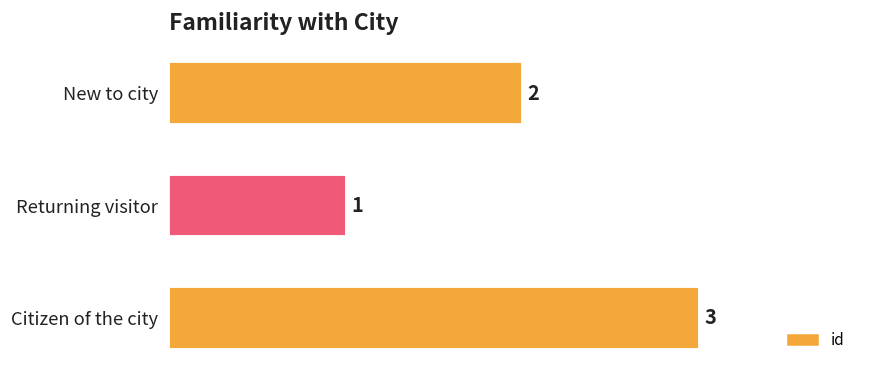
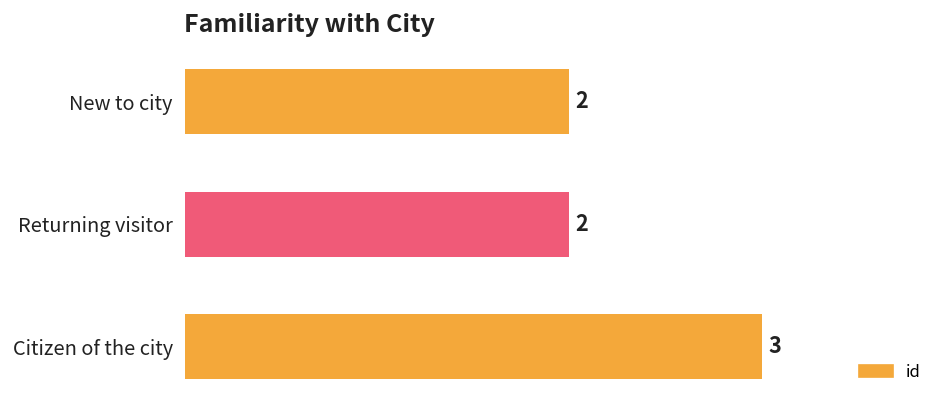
  {
    "New to city": 2,
-   "Returning visitor": 1,
+   "Returning visitor": 2,
    "Citizen of the city": 3
  }
